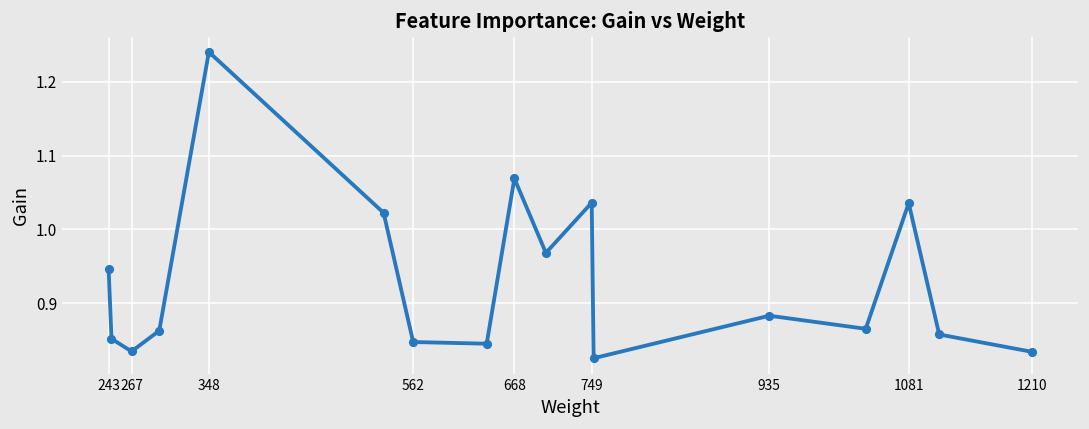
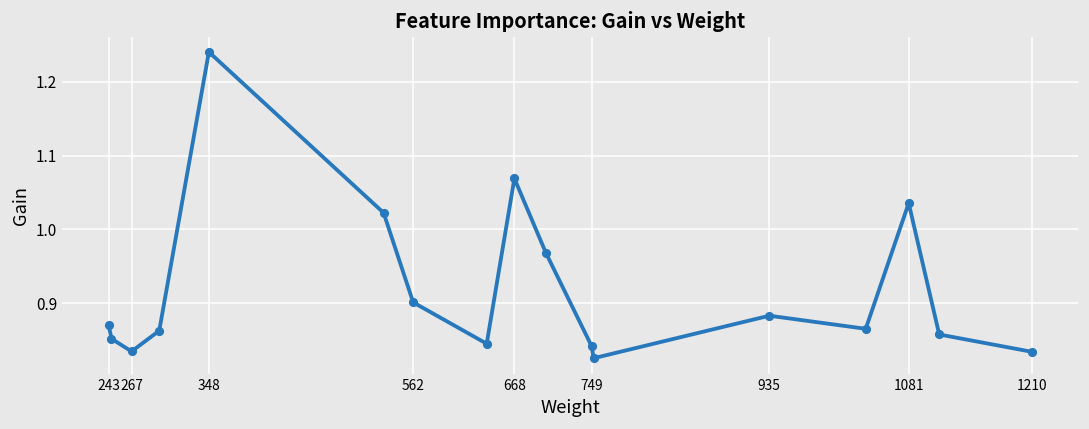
  {
-   "243": 0.95,
+   "243": 0.87,
    "267": 0.83,
    "348": 1.24,
-   "562": 0.85,
+   "562": 0.90,
    "668": 1.07,
-   "749": 1.04,
+   "749": 0.84,
    "935": 0.88,
    "1081": 1.04,
    "1210": 0.83
  }
